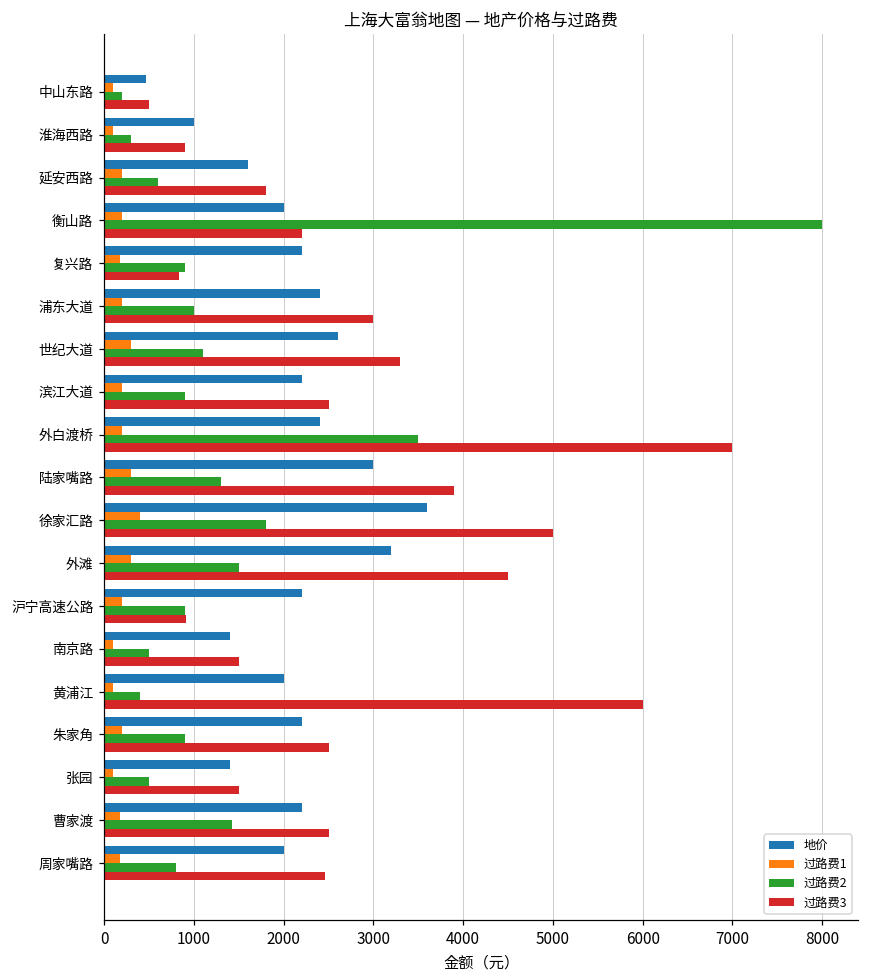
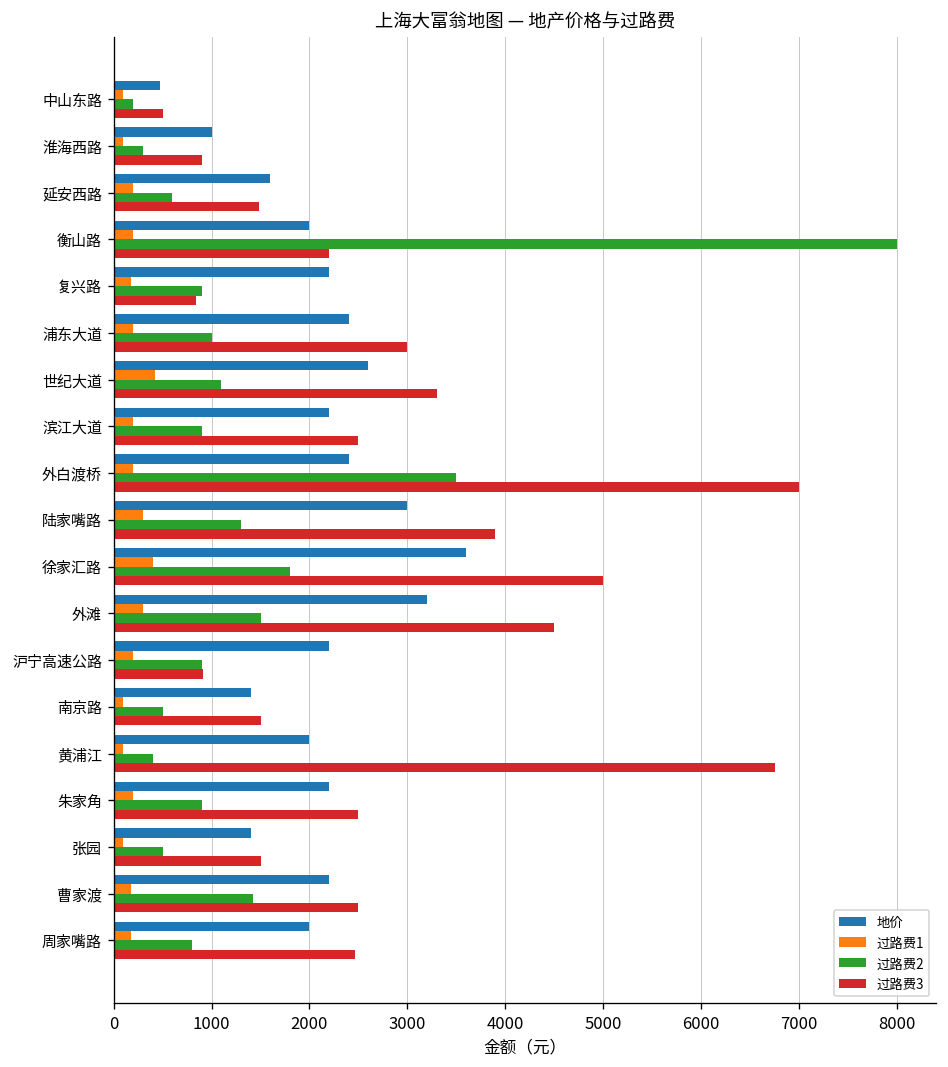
  {
    "地价": {
      "中山东路": 500,
      "淮海西路": 1000,
      "延安西路": 1600,
      "衡山路": 2000,
      "复兴路": 2200,
      "浦东大道": 2400,
      "世纪大道": 2600,
      "滨江大道": 2200,
      "外白渡桥": 2400,
      "陆家嘴路": 3000,
      "徐家汇路": 3600,
      "外滩": 3200,
      "沪宁高速公路": 2200,
      "南京路": 1400,
      "黄浦江": 2000,
      "朱家角": 2200,
      "张园": 1400,
      "曹家渡": 2200,
      "周家嘴路": 2000
    },
    "过路费1": {
      "中山东路": 100,
      "淮海西路": 100,
      "延安西路": 200,
      "衡山路": 200,
      "复兴路": 200,
      "浦东大道": 200,
-     "世纪大道": 300,
+     "世纪大道": 400,
      "滨江大道": 200,
      "外白渡桥": 200,
      "陆家嘴路": 300,
      "徐家汇路": 400,
      "外滩": 300,
      "沪宁高速公路": 200,
      "南京路": 100,
      "黄浦江": 100,
      "朱家角": 200,
      "张园": 100,
      "曹家渡": 200,
      "周家嘴路": 200
    },
    "过路费2": {
      "中山东路": 200,
      "淮海西路": 300,
      "延安西路": 600,
      "衡山路": 8000,
      "复兴路": 900,
      "浦东大道": 1000,
      "世纪大道": 1100,
      "滨江大道": 900,
      "外白渡桥": 3500,
      "陆家嘴路": 1300,
      "徐家汇路": 1800,
      "外滩": 1500,
      "沪宁高速公路": 900,
      "南京路": 500,
      "黄浦江": 400,
      "朱家角": 900,
      "张园": 500,
      "曹家渡": 1400,
      "周家嘴路": 800
    },
    "过路费3": {
      "中山东路": 500,
      "淮海西路": 900,
-     "延安西路": 1800,
+     "延安西路": 1500,
      "衡山路": 2200,
      "复兴路": 800,
      "浦东大道": 3000,
      "世纪大道": 3300,
      "滨江大道": 2500,
      "外白渡桥": 7000,
      "陆家嘴路": 3900,
      "徐家汇路": 5000,
      "外滩": 4500,
      "沪宁高速公路": 900,
      "南京路": 1500,
-     "黄浦江": 6000,
+     "黄浦江": 6800,
      "朱家角": 2500,
      "张园": 1500,
      "曹家渡": 2500,
      "周家嘴路": 2500
    }
  }
